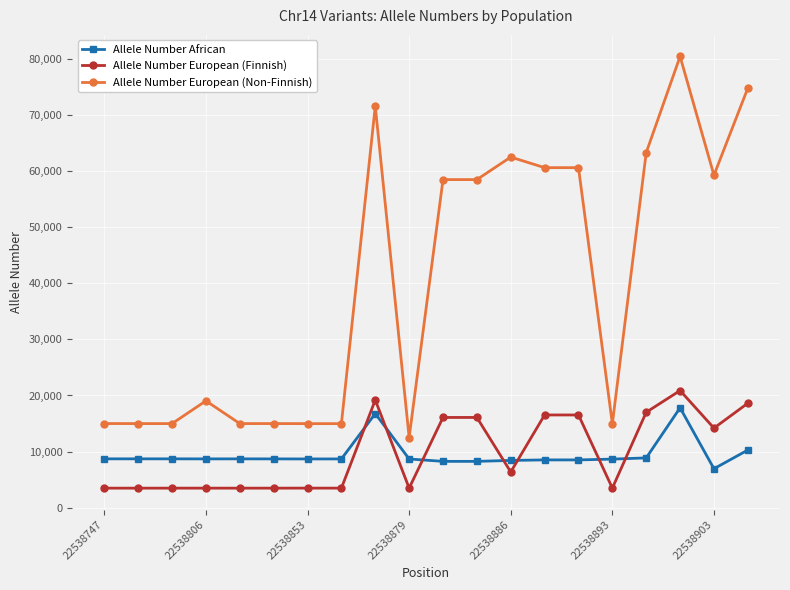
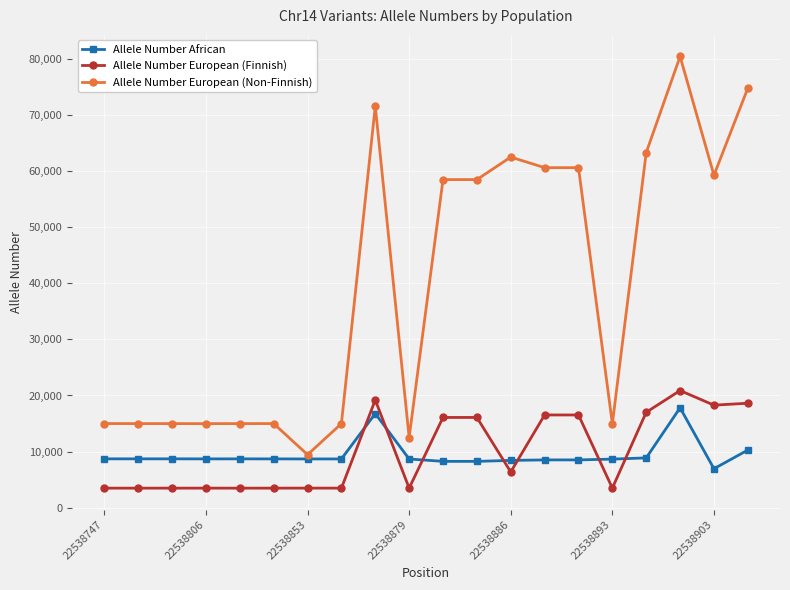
  {
    "Allele Number African": {
      "22538747": "9,000",
      "22538806": "9,000",
      "22538853": "9,000",
      "22538879": "9,000",
      "22538886": "8,000",
      "22538903": "7,000"
    },
    "Allele Number European (Finnish)": {
      "22538747": "3,000",
      "22538806": "3,000",
      "22538853": "3,000",
      "22538879": "3,000",
      "22538886": "6,000",
-     "22538903": "14,000"
+     "22538903": "18,000"
    },
    "Allele Number European (Non-Finnish)": {
      "22538747": "15,000",
-     "22538806": "19,000",
-     "22538853": "15,000",
+     "22538806": "15,000",
+     "22538853": "9,000",
      "22538879": "13,000",
      "22538886": "62,000",
      "22538903": "59,000"
    }
  }
